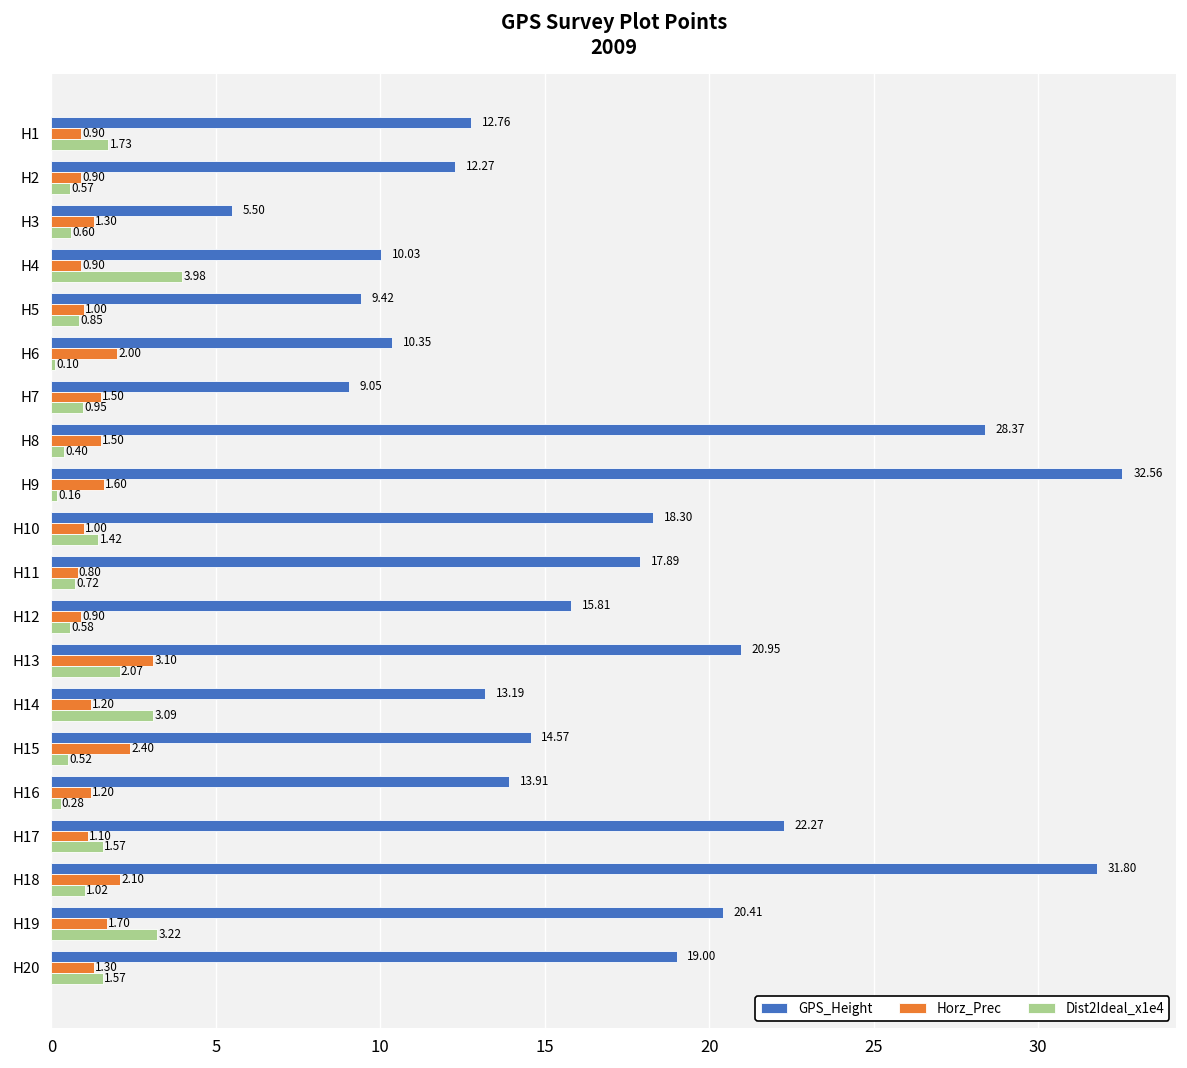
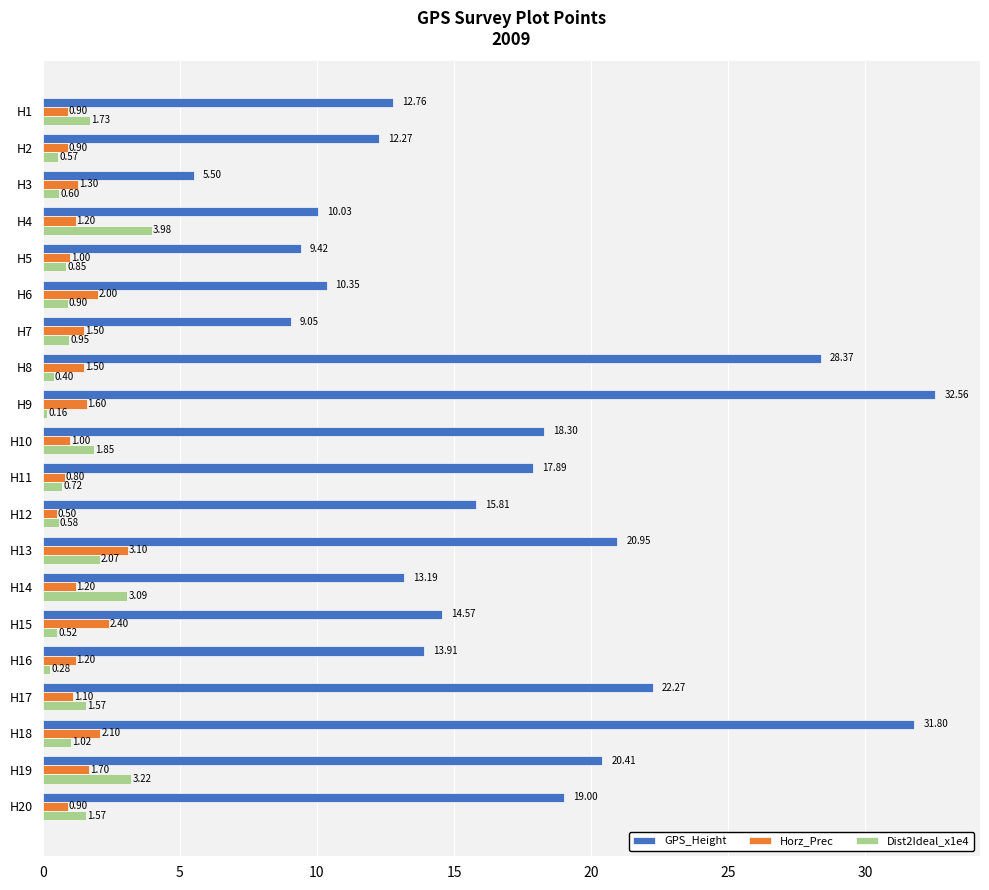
  {
    "GPS_Height": {
      "H1": 12.76,
      "H2": 12.27,
      "H3": 5.50,
      "H4": 10.03,
      "H5": 9.42,
      "H6": 10.35,
      "H7": 9.05,
      "H8": 28.37,
      "H9": 32.56,
      "H10": 18.30,
      "H11": 17.89,
      "H12": 15.81,
      "H13": 20.95,
      "H14": 13.19,
      "H15": 14.57,
      "H16": 13.91,
      "H17": 22.27,
      "H18": 31.80,
      "H19": 20.41,
      "H20": 19.00
    },
    "Horz_Prec": {
      "H1": 0.90,
      "H2": 0.90,
      "H3": 1.30,
-     "H4": 0.90,
+     "H4": 1.20,
      "H5": 1.00,
      "H6": 2.00,
      "H7": 1.50,
      "H8": 1.50,
      "H9": 1.60,
      "H10": 1.00,
      "H11": 0.80,
-     "H12": 0.90,
+     "H12": 0.50,
      "H13": 3.10,
      "H14": 1.20,
      "H15": 2.40,
      "H16": 1.20,
      "H17": 1.10,
      "H18": 2.10,
      "H19": 1.70,
-     "H20": 1.30
+     "H20": 0.90
    },
    "Dist2Ideal_x1e4": {
      "H1": 1.73,
      "H2": 0.57,
      "H3": 0.60,
      "H4": 3.98,
      "H5": 0.85,
-     "H6": 0.10,
+     "H6": 0.90,
      "H7": 0.95,
      "H8": 0.40,
      "H9": 0.16,
-     "H10": 1.42,
+     "H10": 1.85,
      "H11": 0.72,
      "H12": 0.58,
      "H13": 2.07,
      "H14": 3.09,
      "H15": 0.52,
      "H16": 0.28,
      "H17": 1.57,
      "H18": 1.02,
      "H19": 3.22,
      "H20": 1.57
    }
  }
